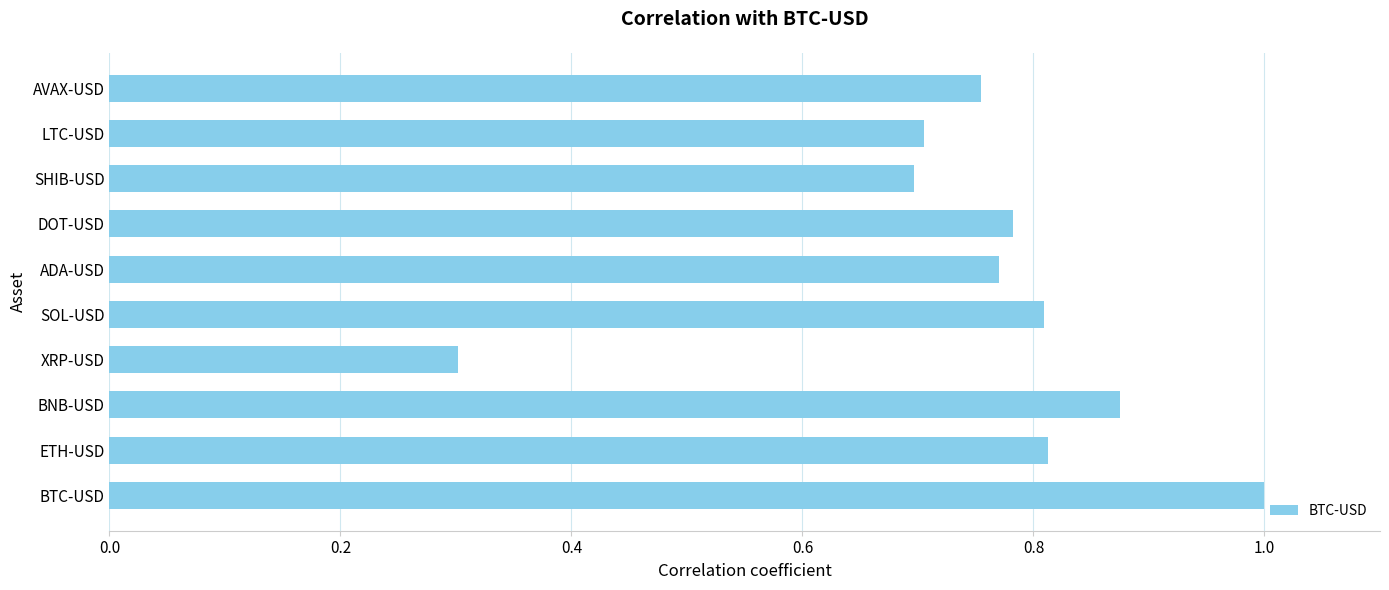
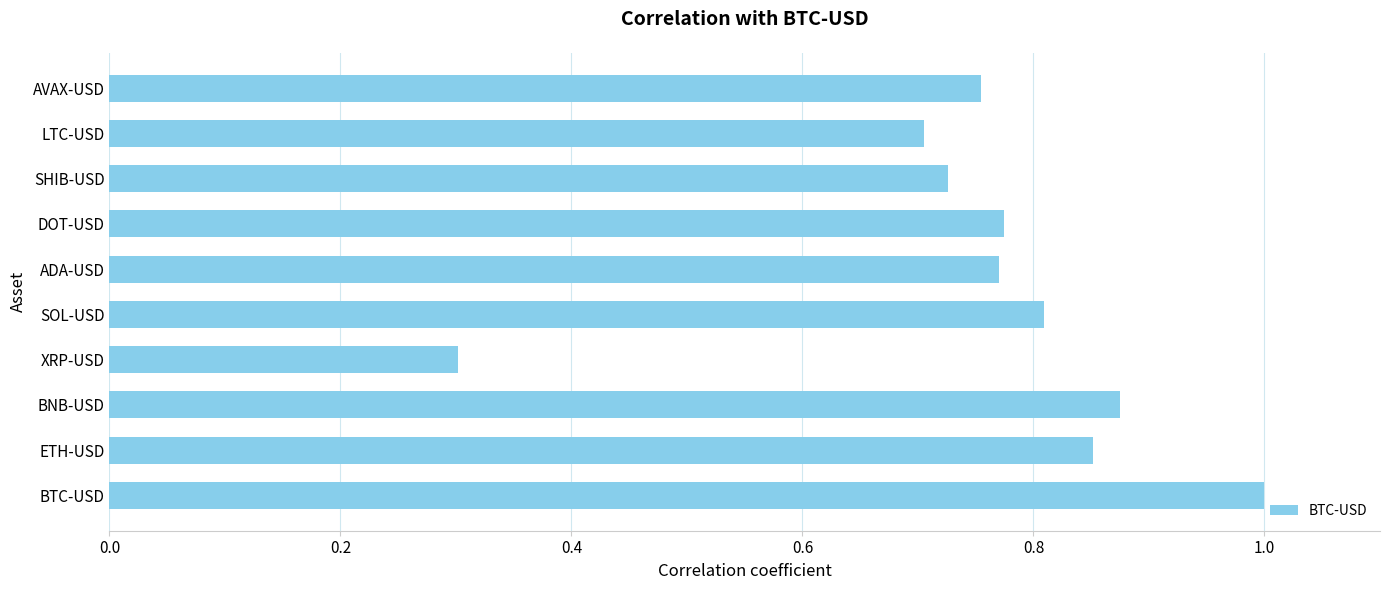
  {
    "AVAX-USD": 0.755,
    "LTC-USD": 0.705,
-   "SHIB-USD": 0.696,
-   "DOT-USD": 0.782,
+   "SHIB-USD": 0.726,
+   "DOT-USD": 0.774,
    "ADA-USD": 0.770,
    "SOL-USD": 0.809,
    "XRP-USD": 0.302,
    "BNB-USD": 0.875,
-   "ETH-USD": 0.812,
+   "ETH-USD": 0.852,
    "BTC-USD": 1.000
  }
